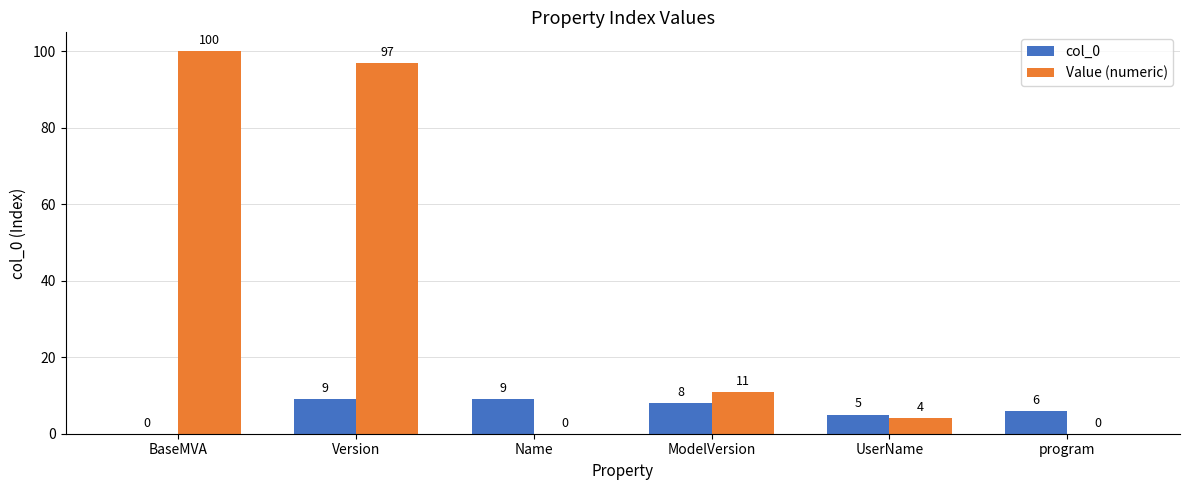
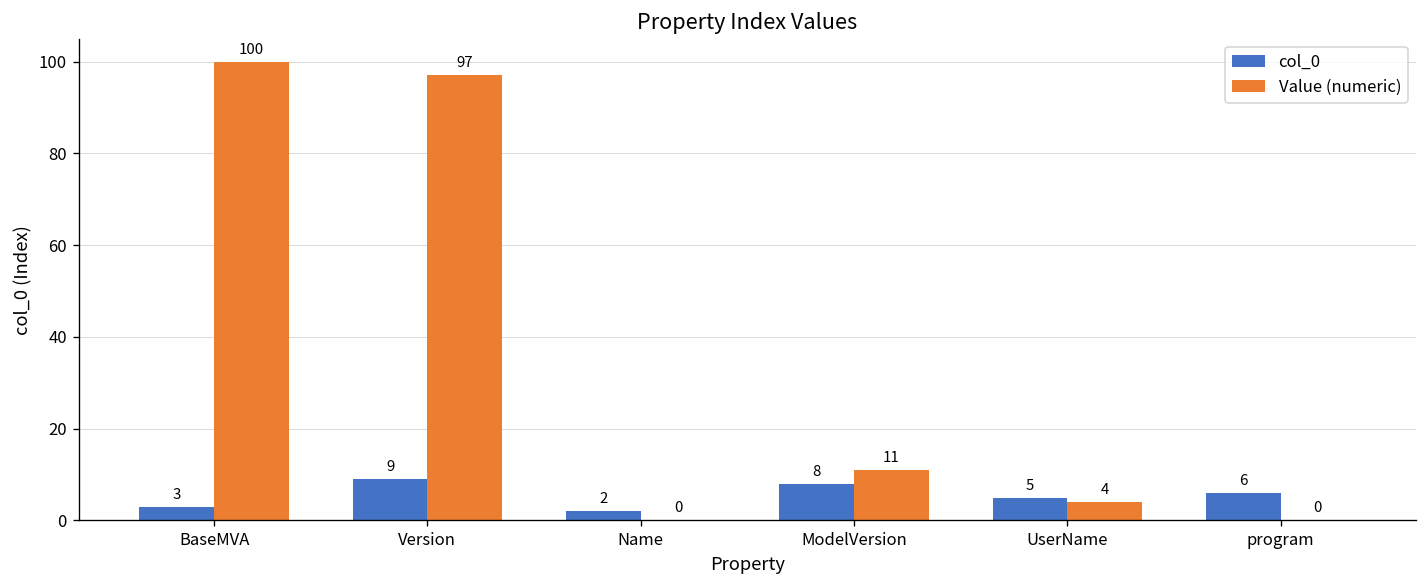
  {
    "col_0": {
-     "BaseMVA": 0,
+     "BaseMVA": 3,
      "Version": 9,
-     "Name": 9,
+     "Name": 2,
      "ModelVersion": 8,
      "UserName": 5,
      "program": 6
    },
    "Value (numeric)": {
      "BaseMVA": 100,
      "Version": 97,
      "Name": 0,
      "ModelVersion": 11,
      "UserName": 4,
      "program": 0
    }
  }
